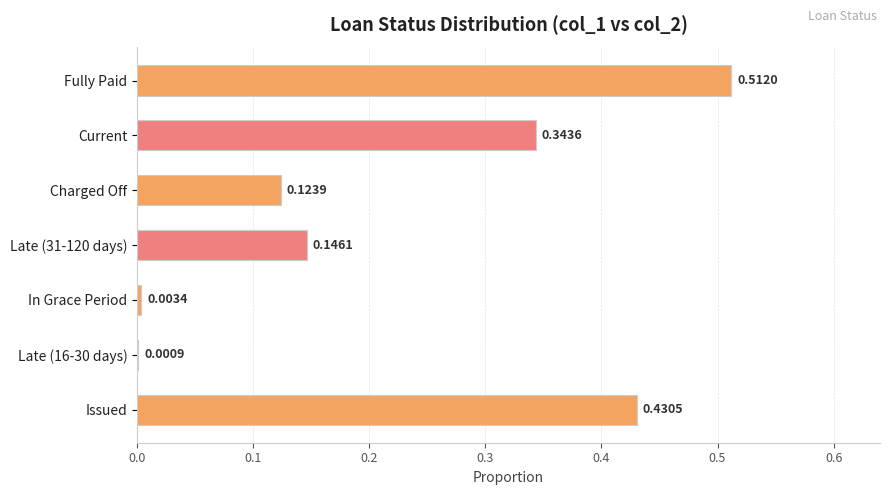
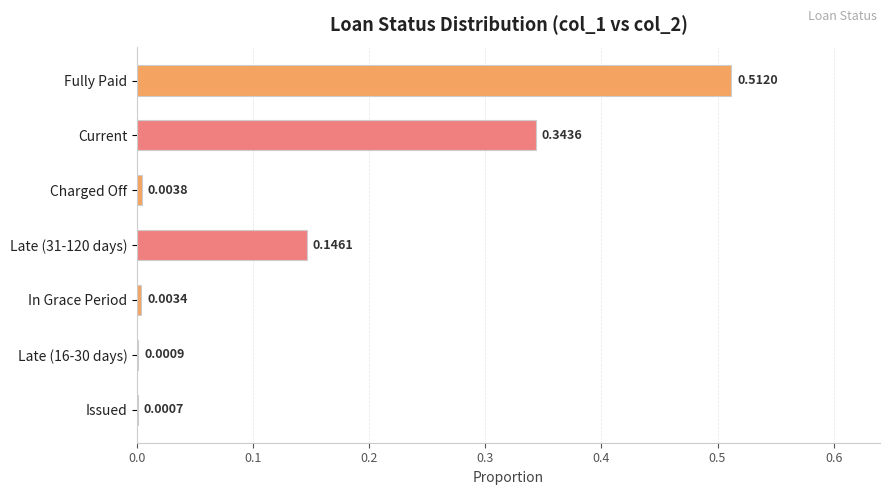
  {
    "Fully Paid": 0.5120,
    "Current": 0.3436,
-   "Charged Off": 0.1239,
+   "Charged Off": 0.0038,
    "Late (31-120 days)": 0.1461,
    "In Grace Period": 0.0034,
    "Late (16-30 days)": 0.0009,
-   "Issued": 0.4305
+   "Issued": 0.0007
  }
